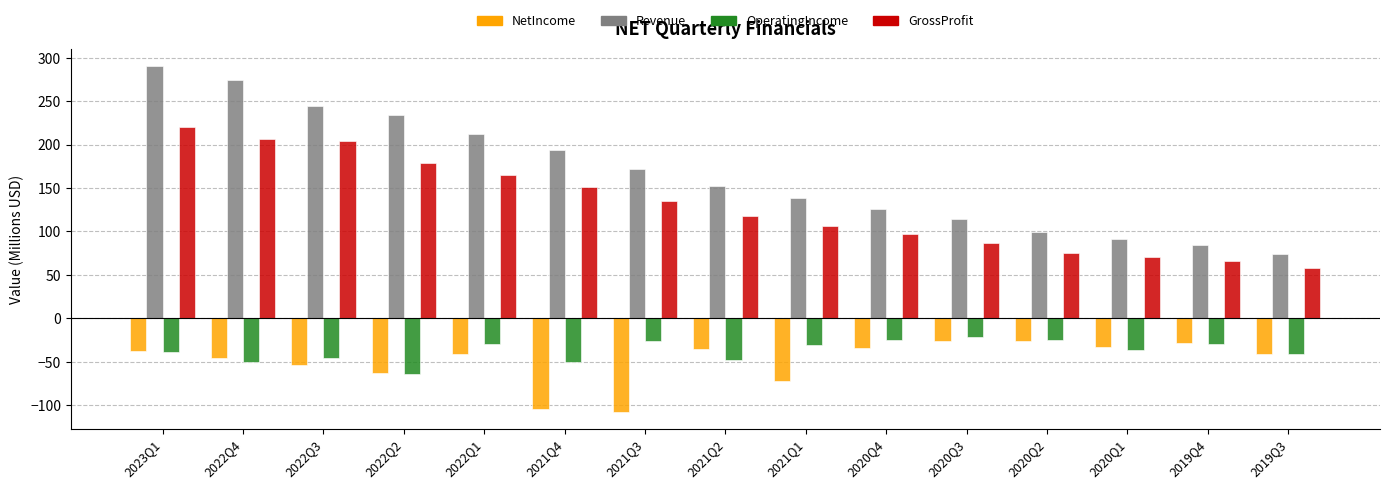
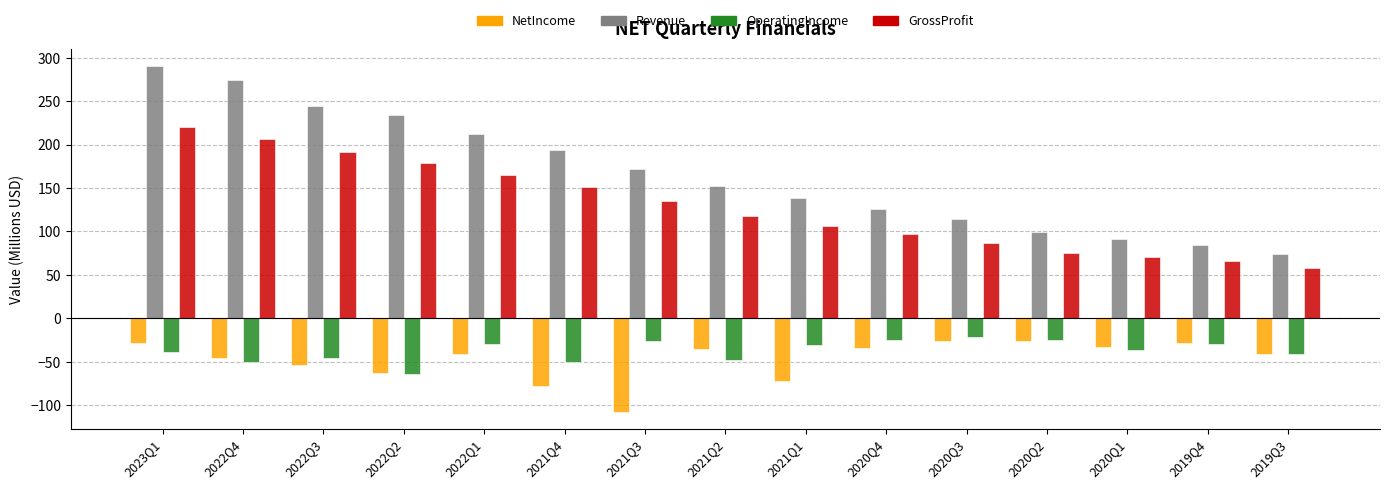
  {
    "NetIncome": {
-     "2023Q1": -40,
+     "2023Q1": -30,
      "2022Q4": -50,
      "2022Q3": -50,
      "2022Q2": -60,
      "2022Q1": -40,
-     "2021Q4": -100,
+     "2021Q4": -80,
      "2021Q3": -110,
      "2021Q2": -40,
      "2021Q1": -70,
      "2020Q4": -30,
      "2020Q3": -30,
      "2020Q2": -30,
      "2020Q1": -30,
      "2019Q4": -30,
      "2019Q3": -40
    },
    "Revenue": {
      "2023Q1": 290,
      "2022Q4": 270,
      "2022Q3": 240,
      "2022Q2": 230,
      "2022Q1": 210,
      "2021Q4": 190,
      "2021Q3": 170,
      "2021Q2": 150,
      "2021Q1": 140,
      "2020Q4": 130,
      "2020Q3": 110,
      "2020Q2": 100,
      "2020Q1": 90,
      "2019Q4": 80,
      "2019Q3": 70
    },
    "OperatingIncome": {
      "2023Q1": -40,
      "2022Q4": -50,
      "2022Q3": -50,
      "2022Q2": -60,
      "2022Q1": -30,
      "2021Q4": -50,
      "2021Q3": -30,
      "2021Q2": -50,
      "2021Q1": -30,
      "2020Q4": -20,
      "2020Q3": -20,
      "2020Q2": -20,
      "2020Q1": -40,
      "2019Q4": -30,
      "2019Q3": -40
    },
    "GrossProfit": {
      "2023Q1": 220,
      "2022Q4": 210,
-     "2022Q3": 200,
+     "2022Q3": 190,
      "2022Q2": 180,
      "2022Q1": 170,
      "2021Q4": 150,
      "2021Q3": 130,
      "2021Q2": 120,
      "2021Q1": 110,
      "2020Q4": 100,
      "2020Q3": 90,
      "2020Q2": 80,
      "2020Q1": 70,
      "2019Q4": 70,
      "2019Q3": 60
    }
  }
